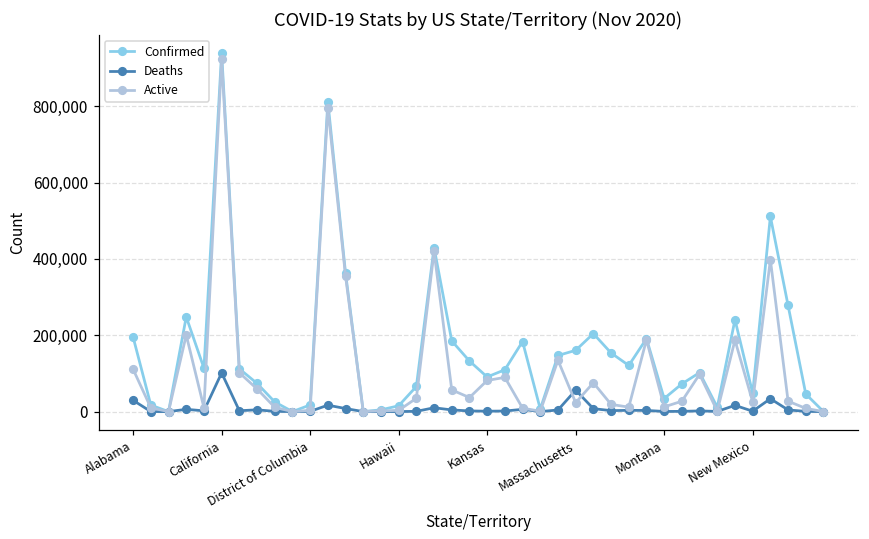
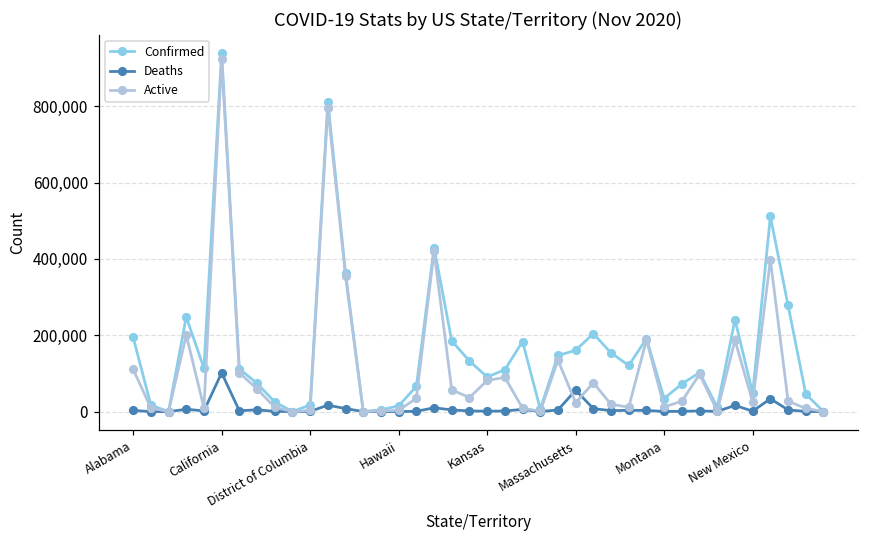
  {
    "Deaths": {
-     "Alabama": "30,000",
+     "Alabama": "0",
      "California": "100,000",
      "Kansas": "0",
      "Massachusetts": "60,000",
      "Montana": "0",
      "New Mexico": "0"
    }
  }
